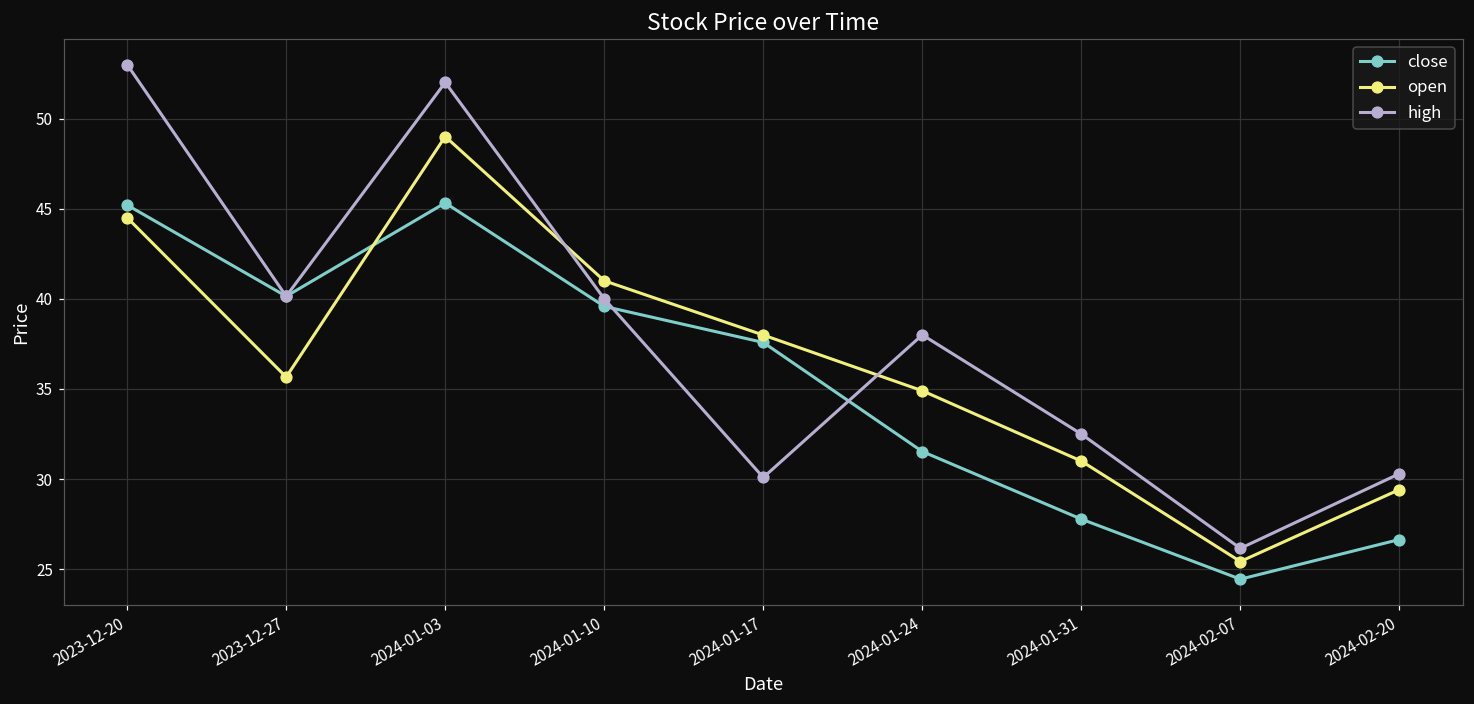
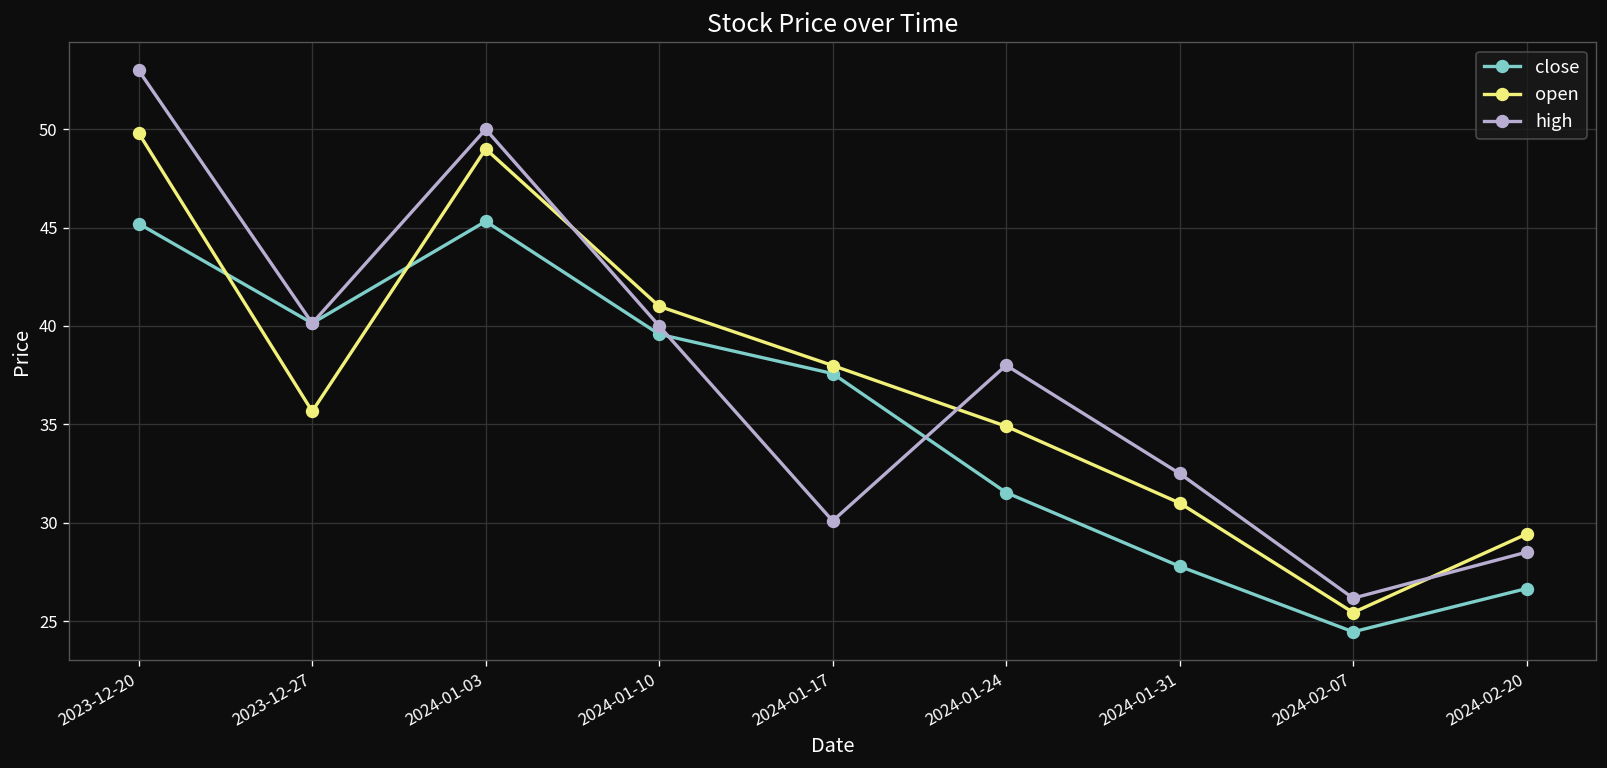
  {
    "close": {
      "2023-12-20": 45.2,
      "2024-01-03": 45.3,
      "2024-01-10": 39.6,
      "2024-01-17": 37.6,
      "2024-01-24": 31.5,
      "2024-01-31": 27.8,
      "2024-02-07": 24.5,
      "2024-02-20": 26.7
    },
    "open": {
-     "2023-12-20": 44.5,
+     "2023-12-20": 49.8,
      "2023-12-27": 35.7,
      "2024-01-03": 49.0,
      "2024-01-10": 41.0,
      "2024-01-17": 38.0,
      "2024-01-24": 34.9,
      "2024-01-31": 31.0,
      "2024-02-07": 25.4,
      "2024-02-20": 29.4
    },
    "high": {
      "2023-12-20": 53.0,
-     "2024-01-03": 52,
+     "2024-01-03": 50,
      "2024-01-10": 40.0,
      "2024-01-17": 30.1,
      "2024-01-24": 38.0,
      "2024-01-31": 32.5,
      "2024-02-07": 26.2,
-     "2024-02-20": 30.3
+     "2024-02-20": 28.5
    }
  }
